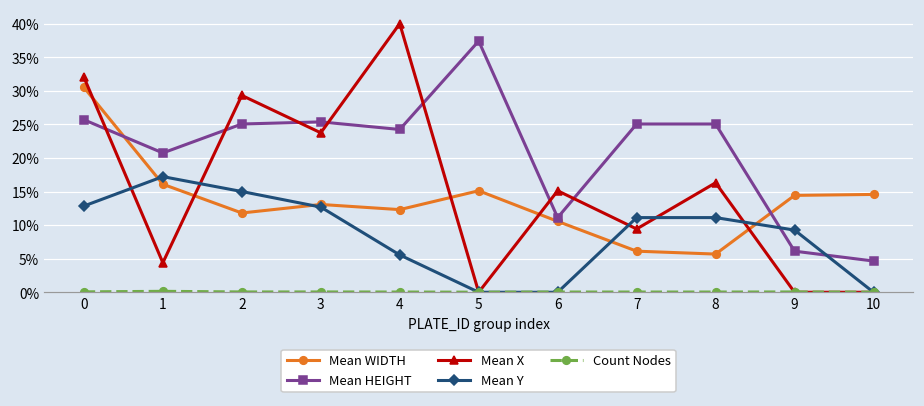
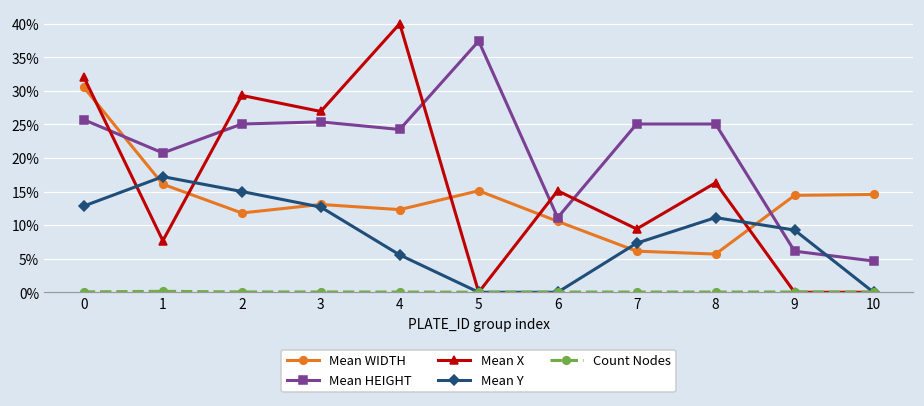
  {
    "Mean WIDTH": {
      "0": "31%",
      "1": "16%",
      "2": "12%",
      "4": "12%",
      "5": "15%",
      "6": "11%",
      "7": "6%",
      "8": "6%",
      "9": "14%",
      "10": "15%"
    },
    "Mean HEIGHT": {
      "0": "26%",
      "1": "21%",
      "2": "25%",
      "3": "25%",
      "4": "24%",
      "5": "37%",
      "6": "11%",
      "7": "25%",
      "8": "25%",
      "9": "6%",
      "10": "5%"
    },
    "Mean X": {
      "0": "32%",
-     "1": "4%",
+     "1": "8%",
      "2": "29%",
-     "3": "24%",
+     "3": "27%",
      "4": "40%",
      "6": "15%",
      "7": "9%",
      "8": "16%"
    },
    "Mean Y": {
      "0": "13%",
      "1": "17%",
      "2": "15%",
      "4": "6%",
-     "7": "11%",
+     "7": "7%",
      "8": "11%",
      "9": "9%"
    },
    "Count Nodes": {
      "0": "0%",
      "1": "0%",
      "2": "0%",
      "3": "0%",
      "4": "0%",
      "7": "0%",
      "8": "0%"
    }
  }
